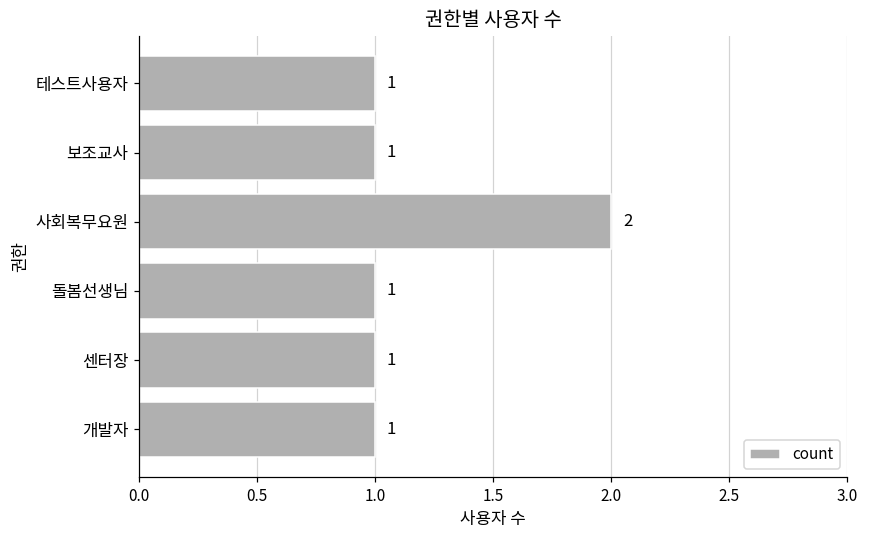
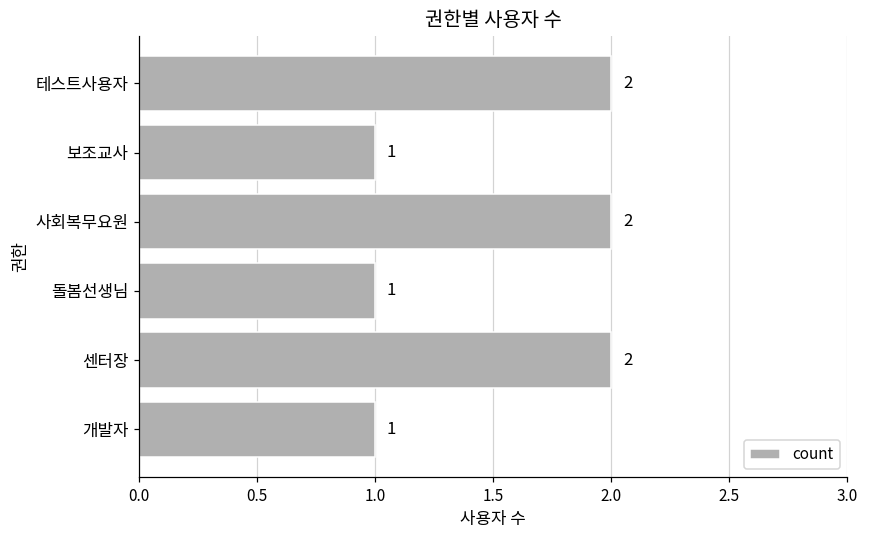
  {
-   "테스트사용자": 1,
+   "테스트사용자": 2,
    "보조교사": 1,
    "사회복무요원": 2,
    "돌봄선생님": 1,
-   "센터장": 1,
+   "센터장": 2,
    "개발자": 1
  }
